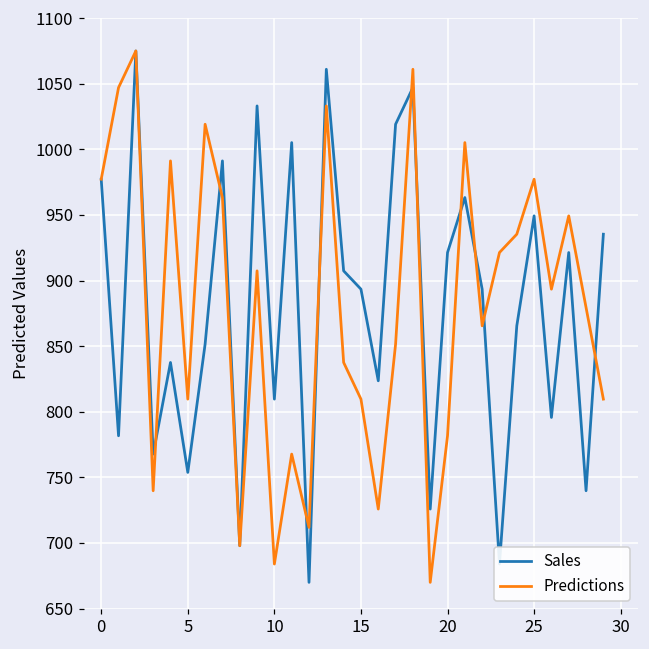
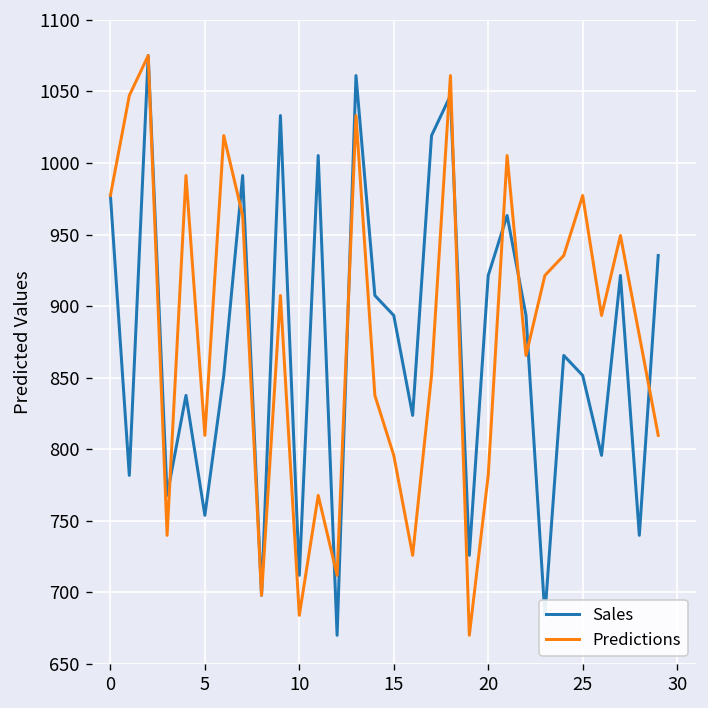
  {
    "Sales": {
      "5": 754,
-     "10": 810,
+     "10": 712,
      "15": 893,
      "20": 921,
-     "25": 949
+     "25": 852
    },
    "Predictions": {
      "5": 810,
      "10": 684,
-     "15": 810,
+     "15": 796,
      "20": 782,
      "25": 977
    }
  }
